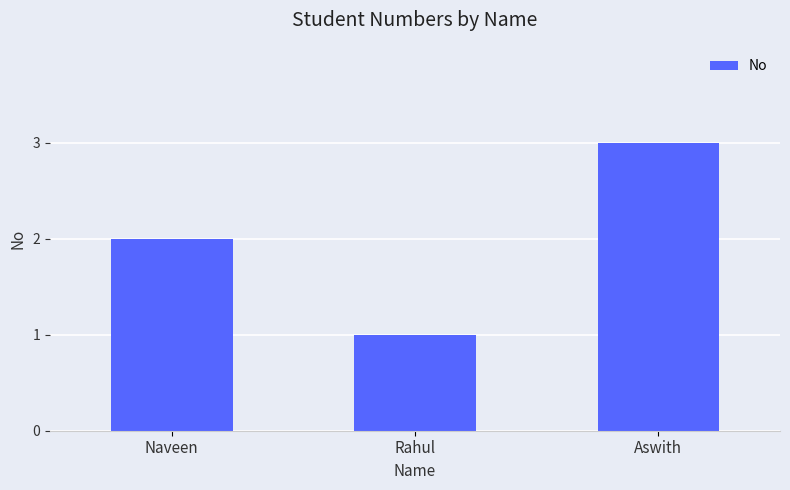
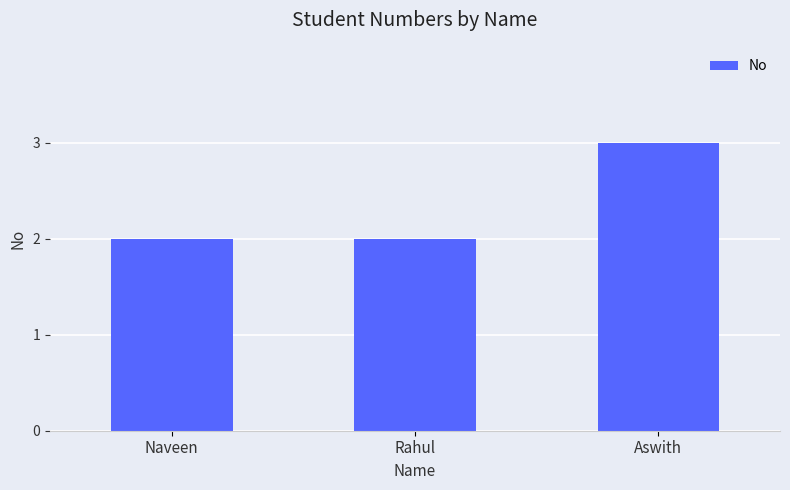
  {
    "Naveen": 2,
-   "Rahul": 1,
+   "Rahul": 2,
    "Aswith": 3
  }
